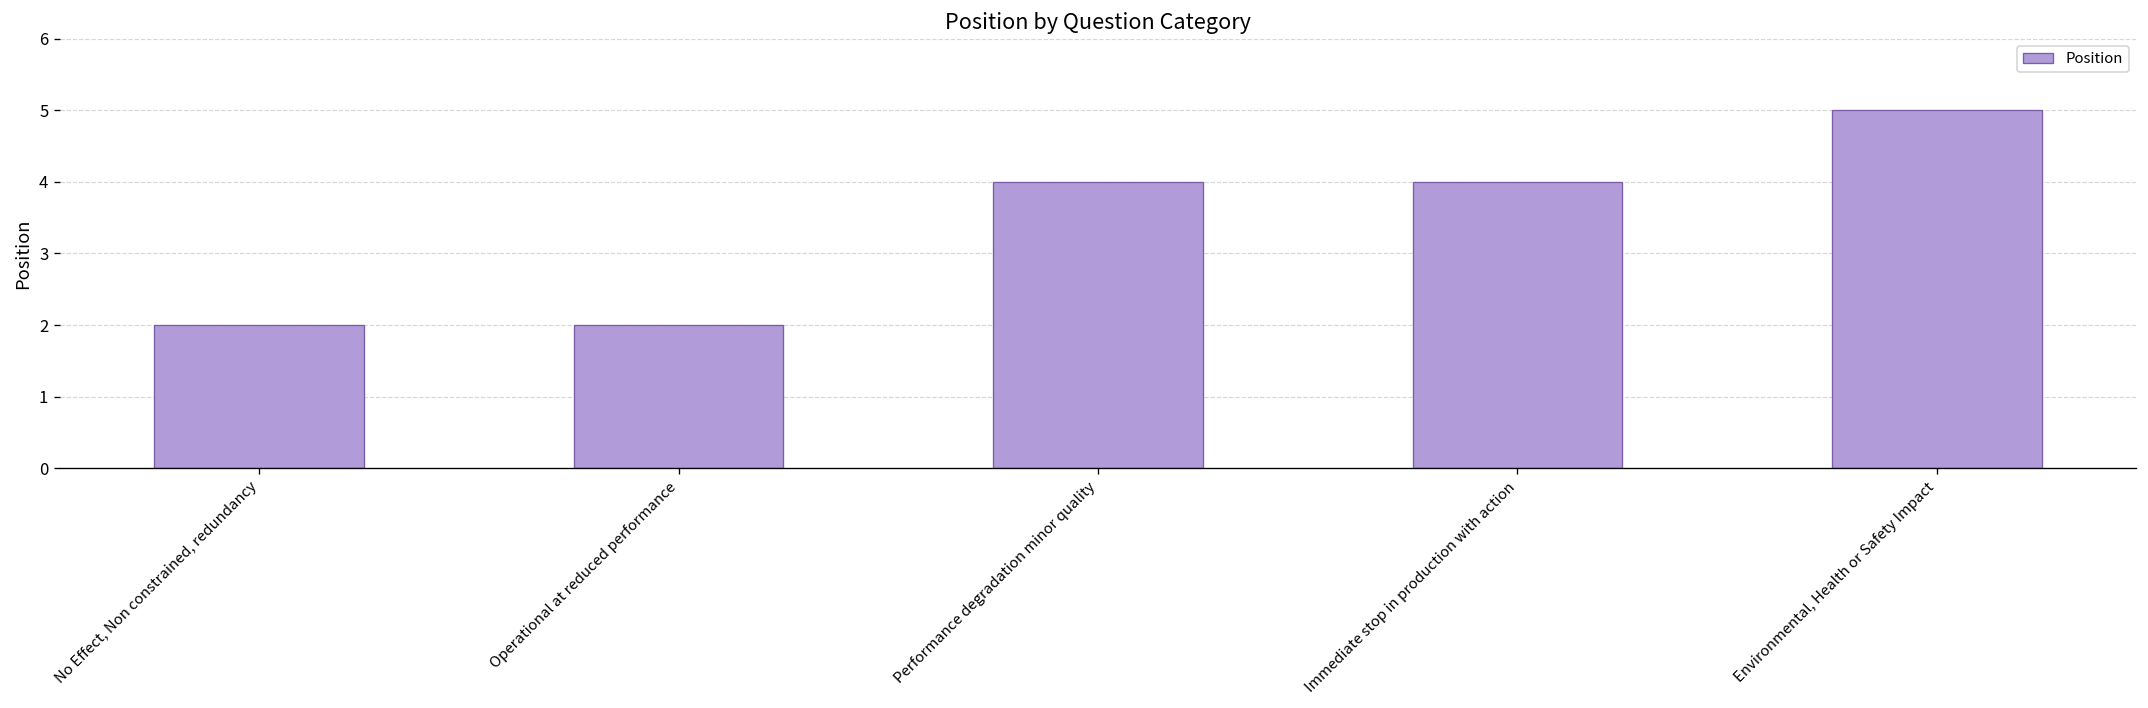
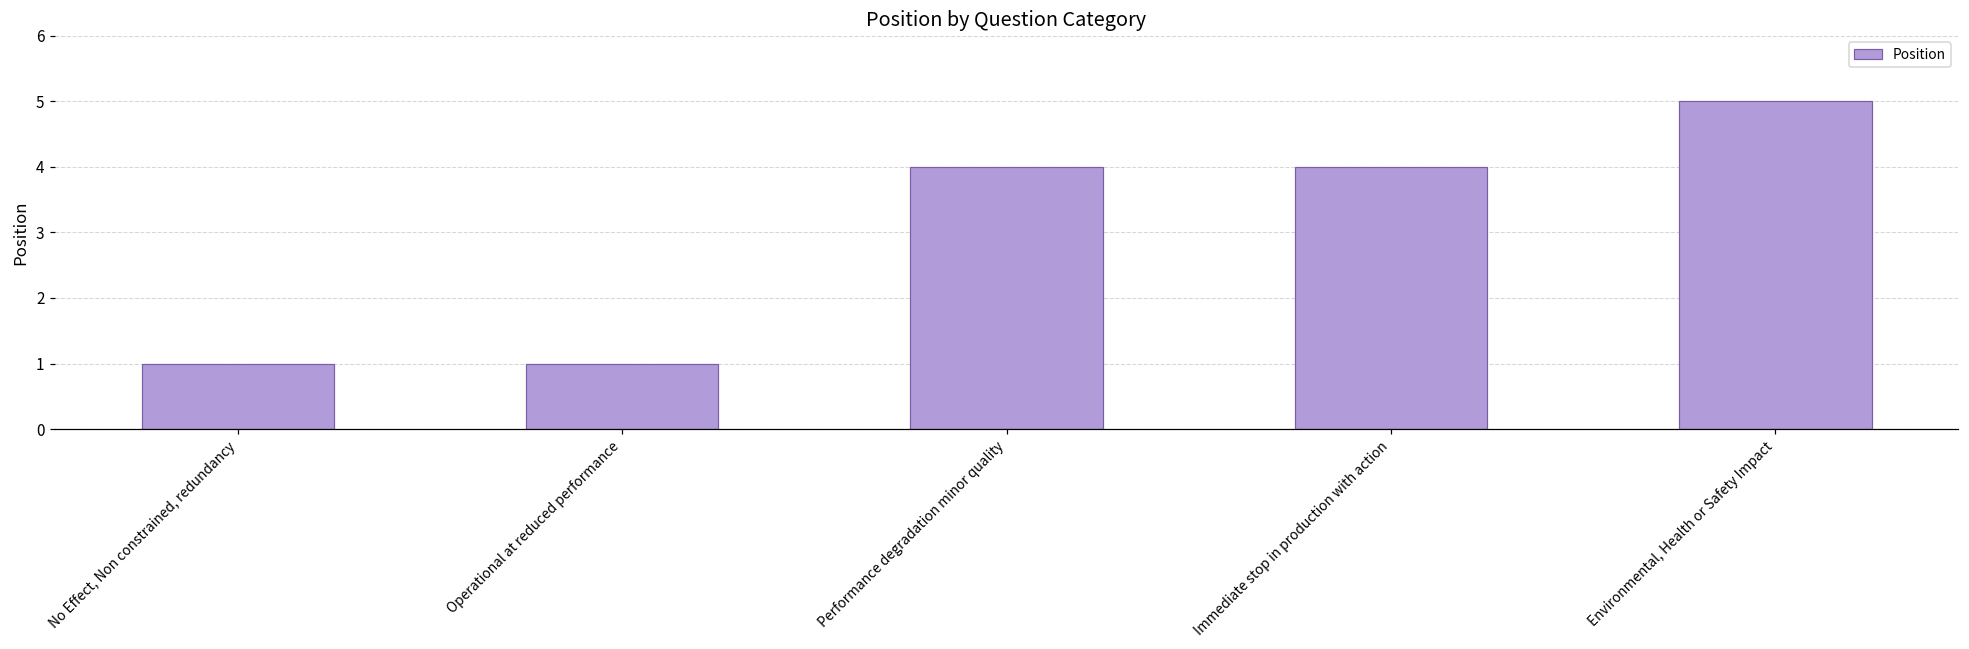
  {
-   "No Effect, Non constrained, redundancy": 2,
-   "Operational at reduced performance": 2,
+   "No Effect, Non constrained, redundancy": 1,
+   "Operational at reduced performance": 1,
    "Performance degradation minor quality": 4,
    "Immediate stop in production with action": 4,
    "Environmental, Health or Safety Impact": 5
  }
